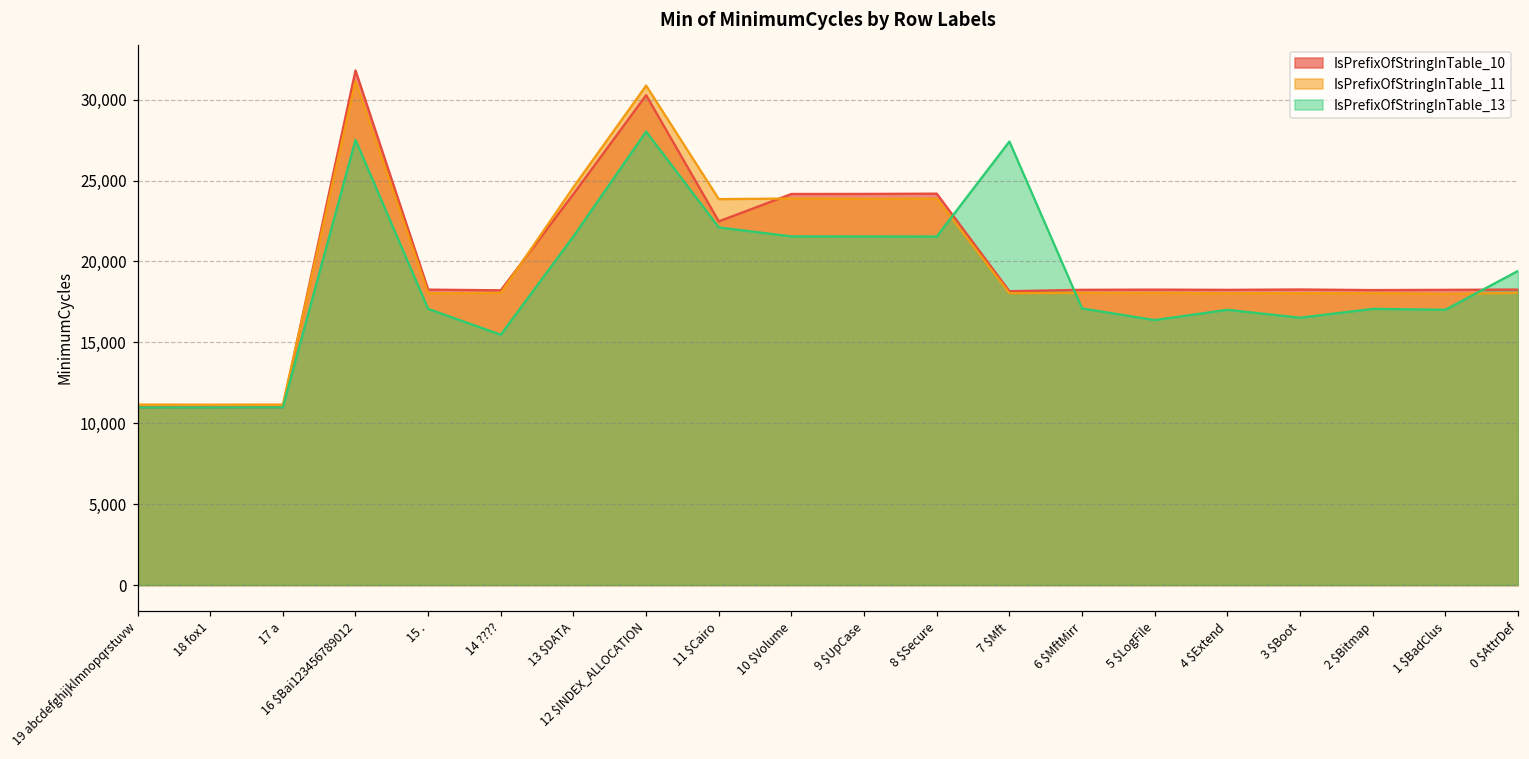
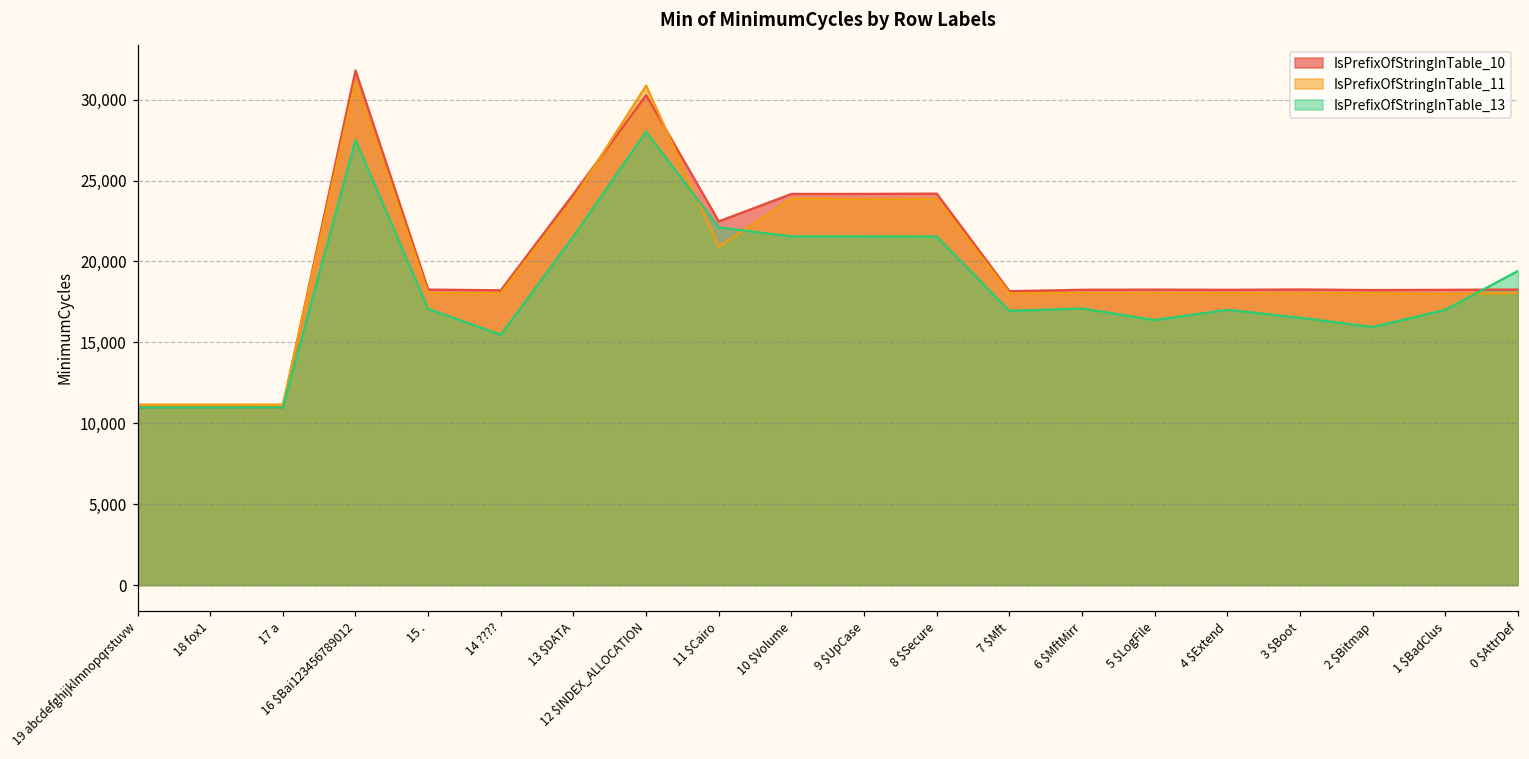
  {
    "IsPrefixOfStringInTable_10": {
      "16 $Bai123456789012": "31,800",
      "15 .": "18,300",
      "13 $DATA": "24,200",
      "12 $INDEX_ALLOCATION": "30,300",
      "11 $Cairo": "22,500",
      "10 $Volume": "24,200",
      "9 $UpCase": "24,200",
      "8 $Secure": "24,200",
      "6 $MftMirr": "18,200",
      "5 $LogFile": "18,300",
      "4 $Extend": "18,200",
      "3 $Boot": "18,300",
      "2 $Bitmap": "18,200",
      "1 $BadClus": "18,200",
      "0 $AttrDef": "18,300"
    },
    "IsPrefixOfStringInTable_11": {
      "16 $Bai123456789012": "31,100",
      "15 .": "18,000",
-     "13 $DATA": "24,600",
+     "13 $DATA": "23,900",
      "12 $INDEX_ALLOCATION": "30,900",
-     "11 $Cairo": "23,900",
+     "11 $Cairo": "20,900",
      "10 $Volume": "23,900",
      "9 $UpCase": "23,900",
      "8 $Secure": "23,900",
      "6 $MftMirr": "18,100",
      "5 $LogFile": "18,000",
      "4 $Extend": "18,000",
      "3 $Boot": "18,000",
      "2 $Bitmap": "18,000",
      "1 $BadClus": "18,000",
      "0 $AttrDef": "18,100"
    },
    "IsPrefixOfStringInTable_13": {
      "16 $Bai123456789012": "27,500",
      "15 .": "17,100",
      "14 ????": "15,500",
      "13 $DATA": "21,500",
      "12 $INDEX_ALLOCATION": "28,000",
      "11 $Cairo": "22,100",
      "10 $Volume": "21,500",
      "9 $UpCase": "21,500",
      "8 $Secure": "21,500",
-     "7 $Mft": "27,400",
+     "7 $Mft": "16,900",
      "6 $MftMirr": "17,100",
      "5 $LogFile": "16,400",
      "4 $Extend": "17,000",
      "3 $Boot": "16,500",
-     "2 $Bitmap": "17,100",
+     "2 $Bitmap": "15,900",
      "1 $BadClus": "17,000",
      "0 $AttrDef": "19,400"
    }
  }
